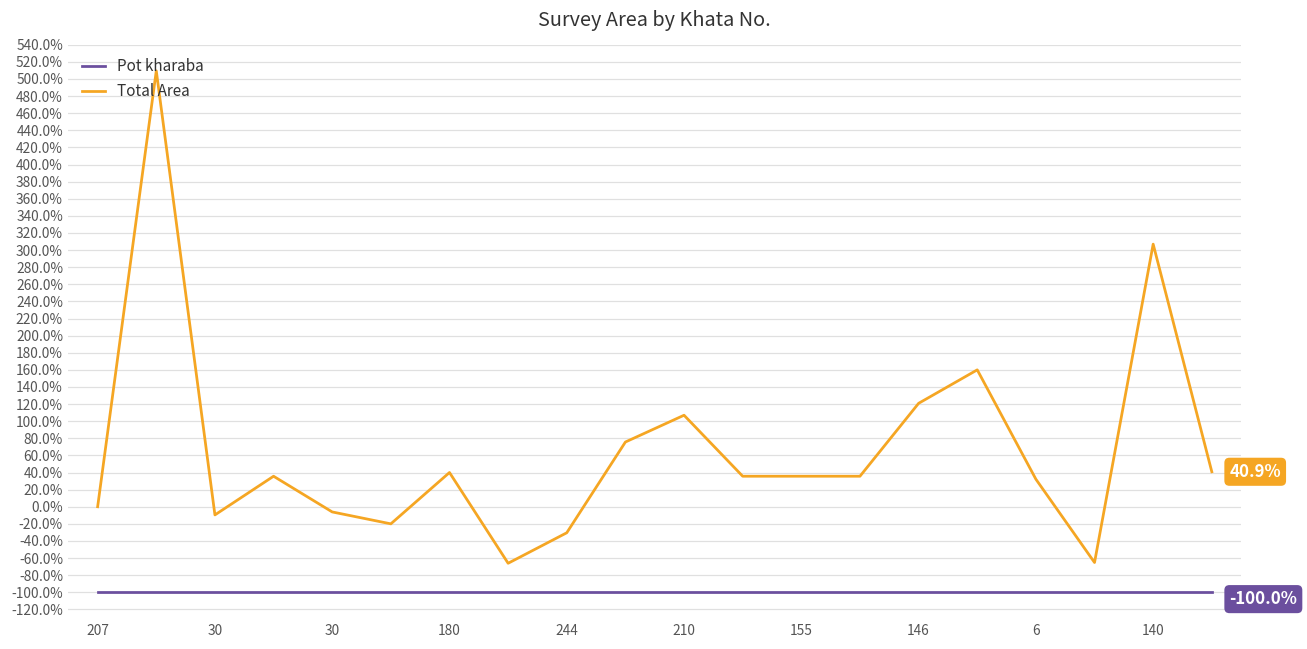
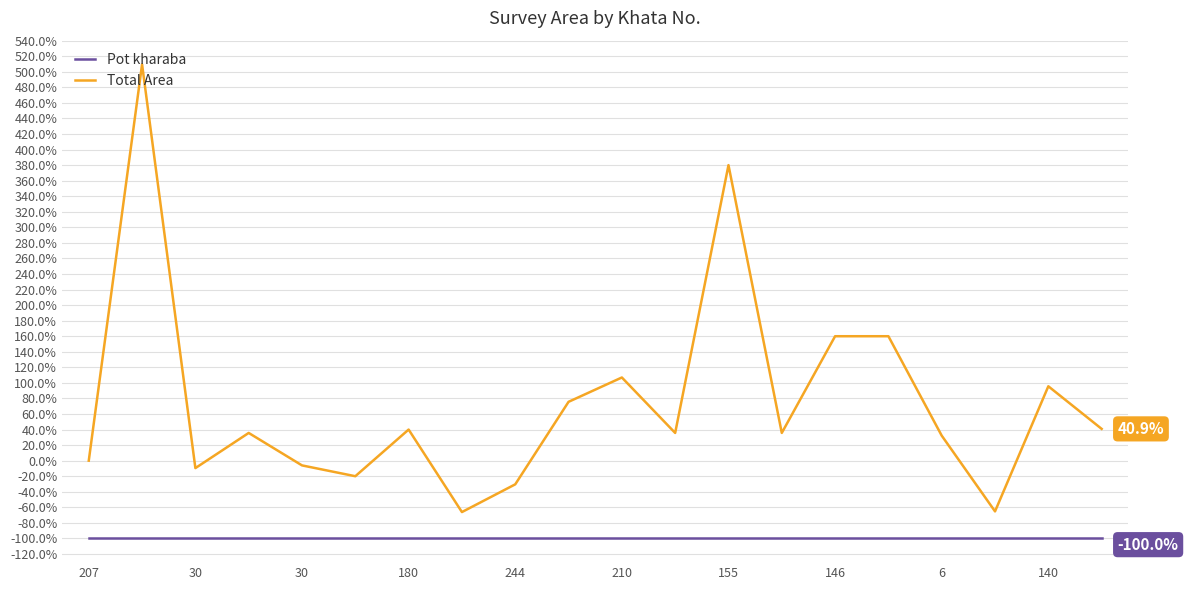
  {
    "Pot kharaba": {
      "207": "-100%",
      "180": "-100%",
      "244": "-100%",
      "210": "-100%",
      "155": "-100%",
      "146": "-100%",
      "6": "-100%",
      "140": "-100%"
    },
    "Total Area": {
      "207": "0%",
      "180": "40%",
      "244": "-30%",
      "210": "110%",
-     "155": "40%",
-     "146": "120%",
+     "155": "380%",
+     "146": "160%",
      "6": "30%",
-     "140": "310%"
+     "140": "100%"
    }
  }
